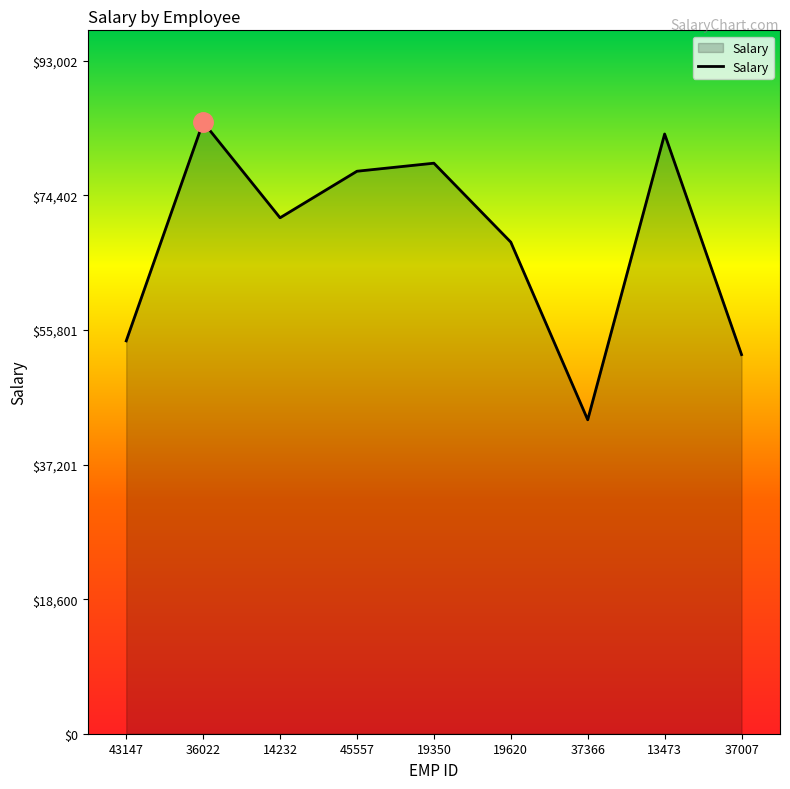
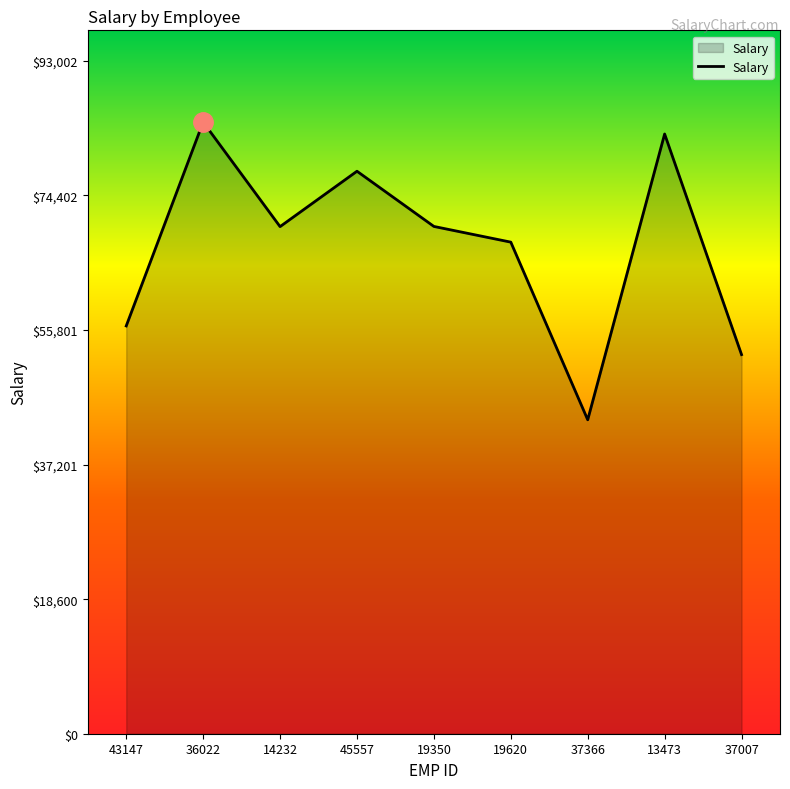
  {
    "Salary": {
-     "43147": "$54,000",
-     "14232": "$71,000",
+     "43147": "$56,000",
+     "14232": "$70,000",
      "45557": "$78,000",
-     "19350": "$79,000",
+     "19350": "$70,000",
      "19620": "$68,000",
      "37366": "$43,000",
      "13473": "$83,000",
      "37007": "$52,000"
    }
  }
